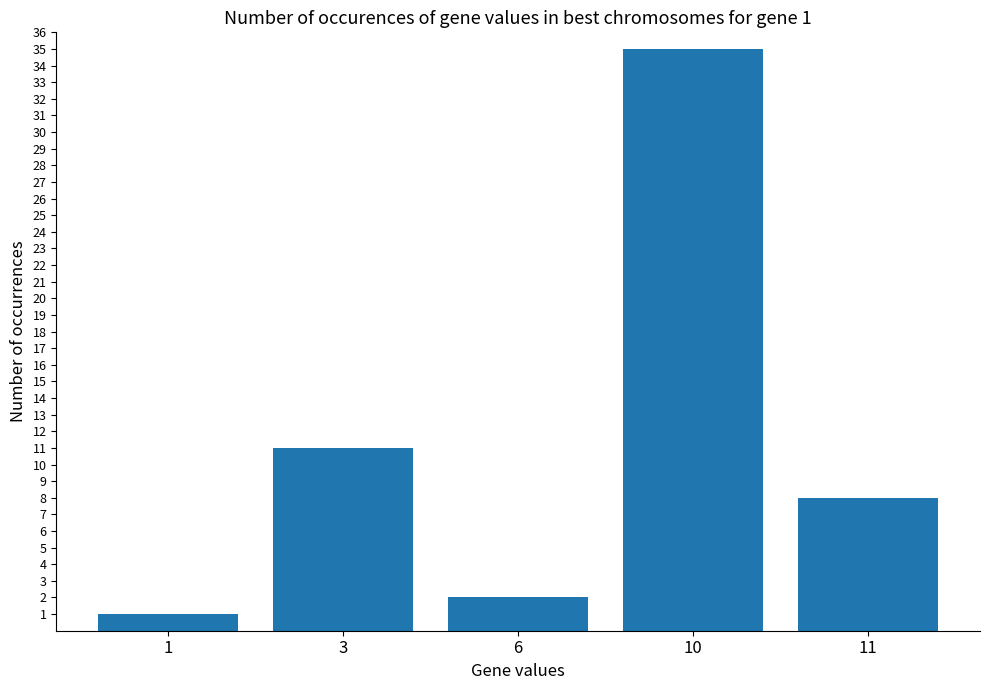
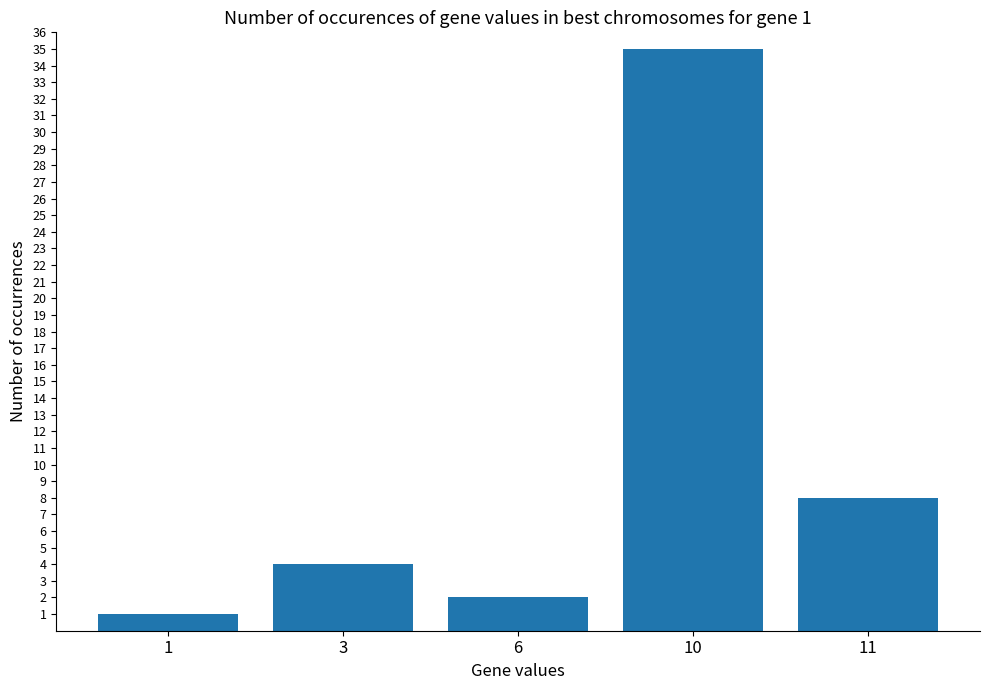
  {
    "1": 1,
-   "3": 11,
+   "3": 4,
    "6": 2,
    "10": 35,
    "11": 8
  }
